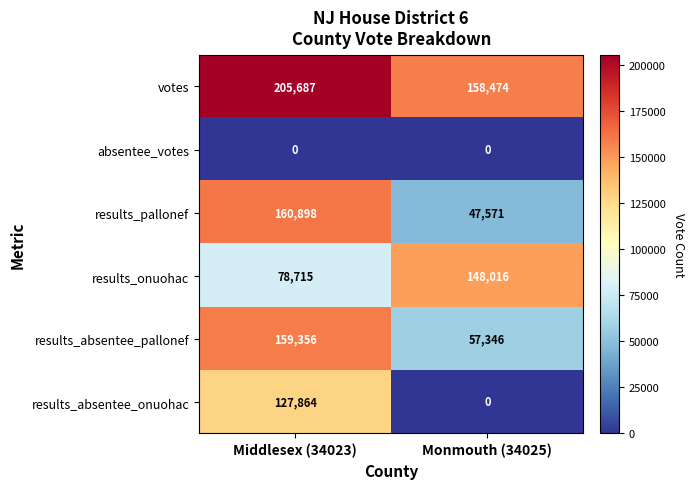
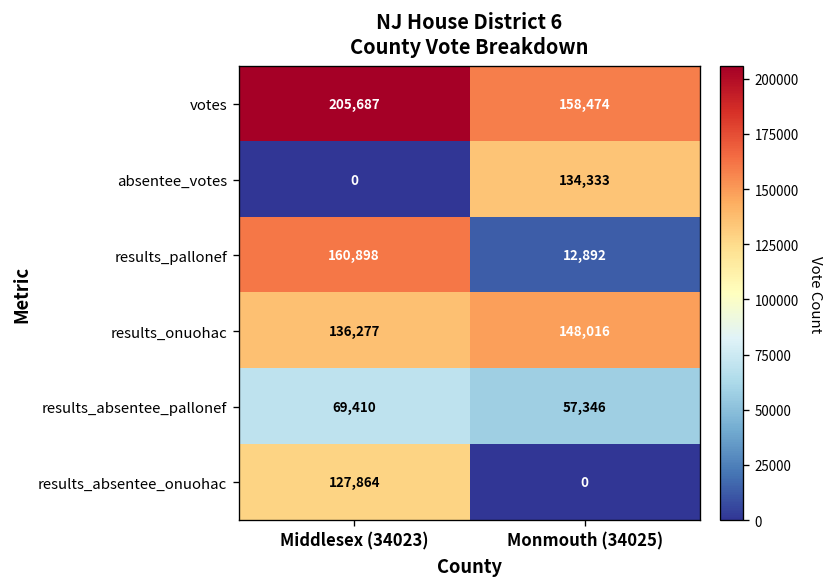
  {
    "votes": {
      "Middlesex (34023)": "205,687",
      "Monmouth (34025)": "158,474"
    },
    "absentee_votes": {
      "Middlesex (34023)": "0",
-     "Monmouth (34025)": "0"
+     "Monmouth (34025)": "134,333"
    },
    "results_pallonef": {
      "Middlesex (34023)": "160,898",
-     "Monmouth (34025)": "47,571"
+     "Monmouth (34025)": "12,892"
    },
    "results_onuohac": {
-     "Middlesex (34023)": "78,715",
+     "Middlesex (34023)": "136,277",
      "Monmouth (34025)": "148,016"
    },
    "results_absentee_pallonef": {
-     "Middlesex (34023)": "159,356",
+     "Middlesex (34023)": "69,410",
      "Monmouth (34025)": "57,346"
    },
    "results_absentee_onuohac": {
      "Middlesex (34023)": "127,864",
      "Monmouth (34025)": "0"
    }
  }
